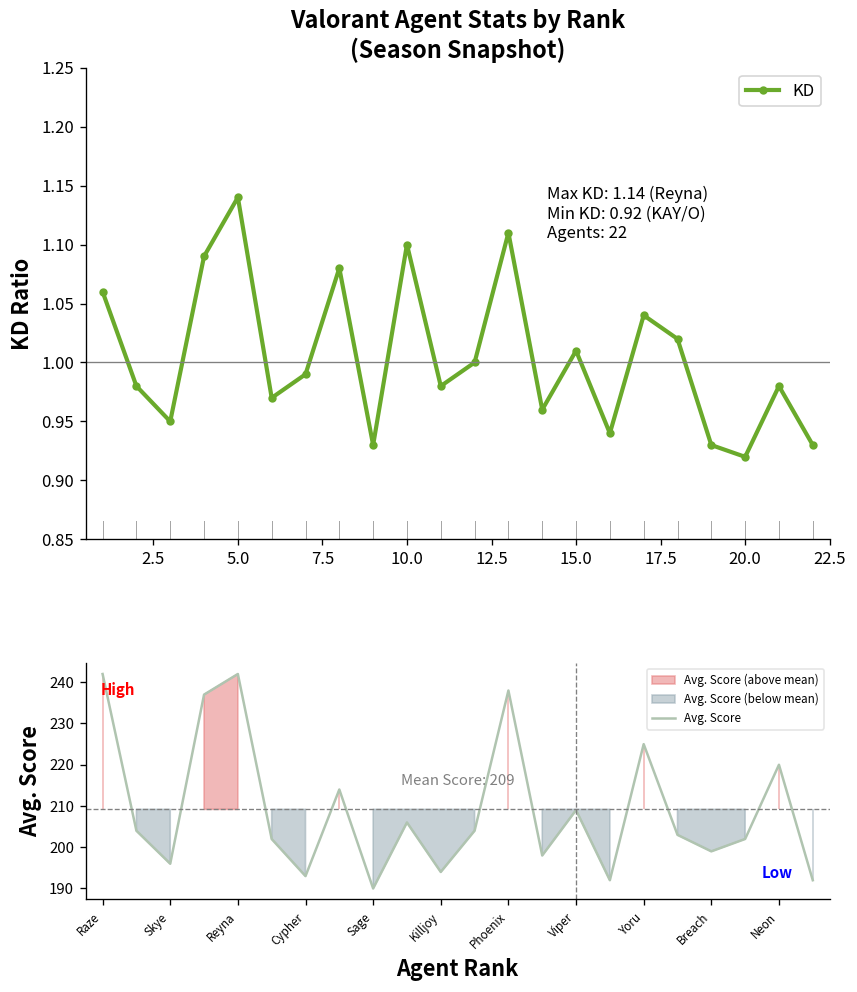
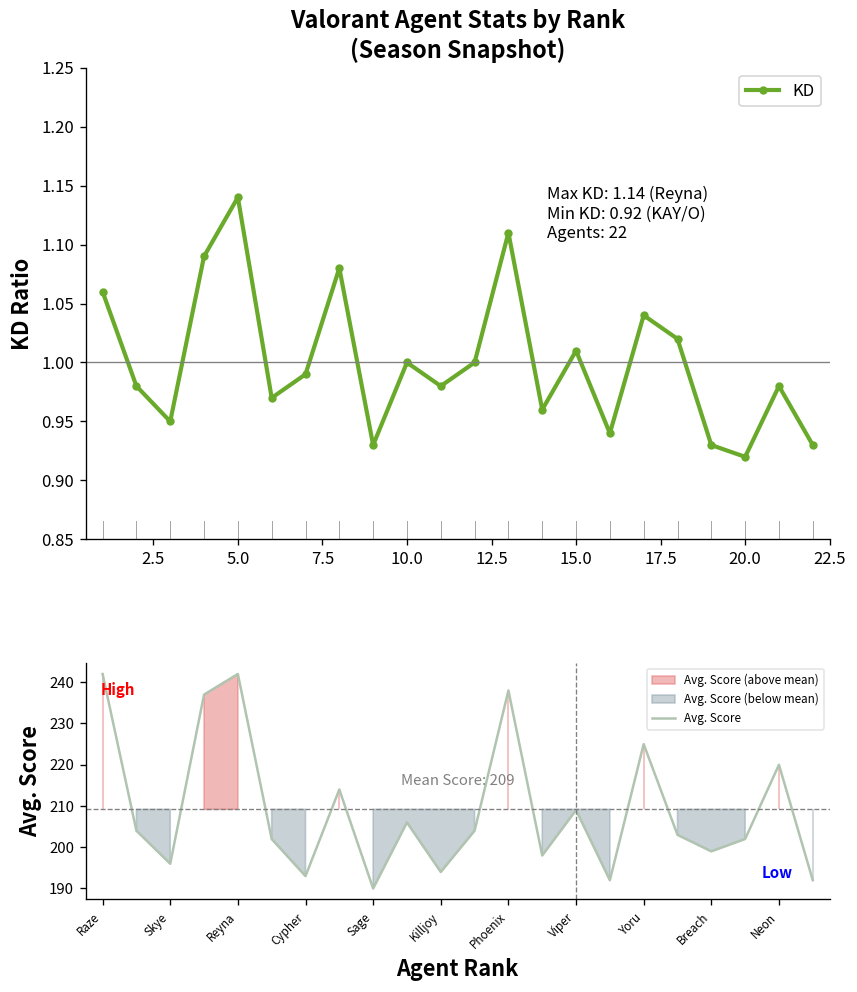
  {
    "Valorant Agent Stats by Rank (Season Snapshot)": {
      "5.0": 1.14,
-     "10.0": 1.1,
+     "10.0": 1.0,
      "15.0": 1.01,
      "20.0": 0.92
    }
  }
